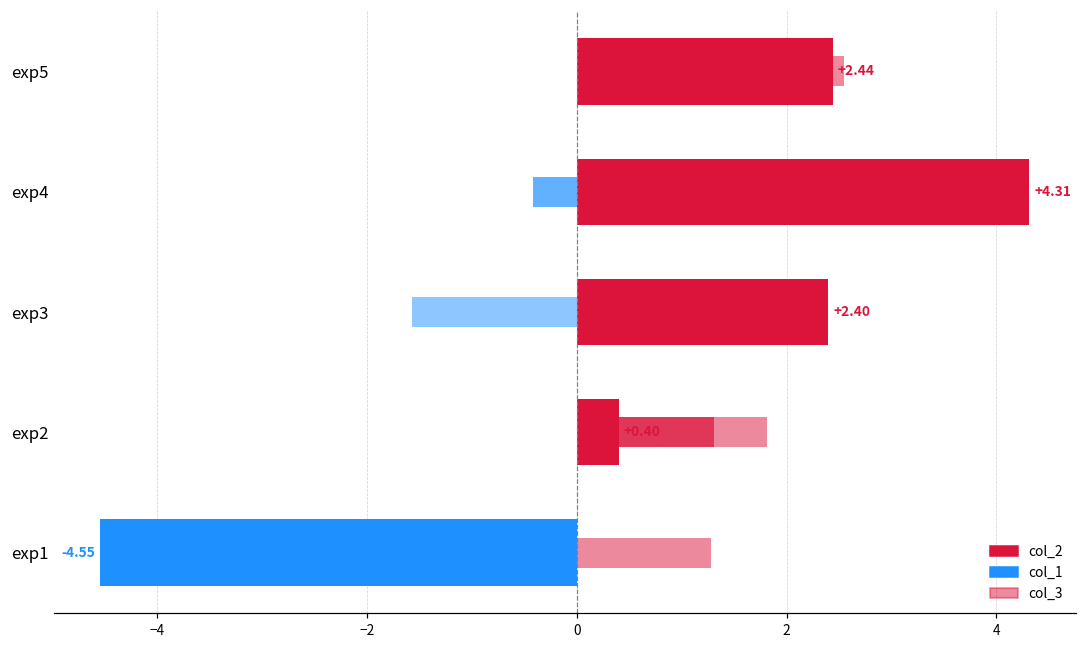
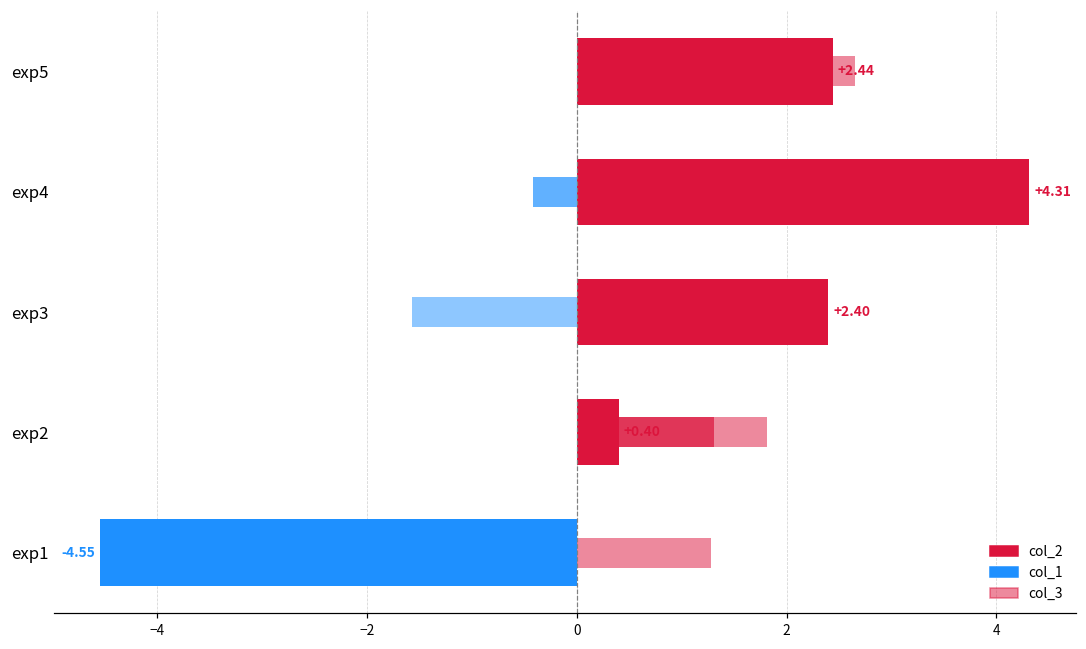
  {
    "col_3": {
-     "exp5": 2.6,
+     "exp5": 2.7,
      "exp3": -1.6,
      "exp2": 1.8,
      "exp1": 1.3
    }
  }
